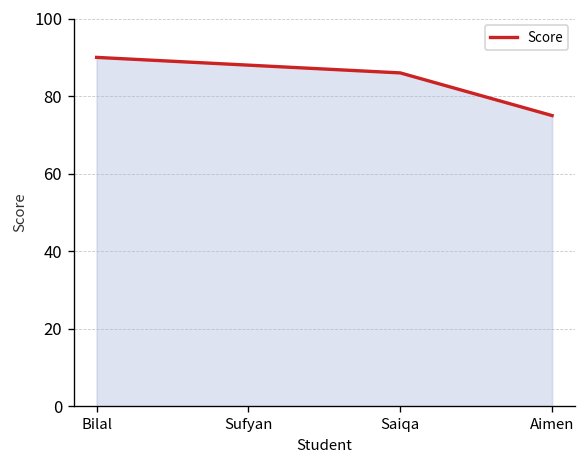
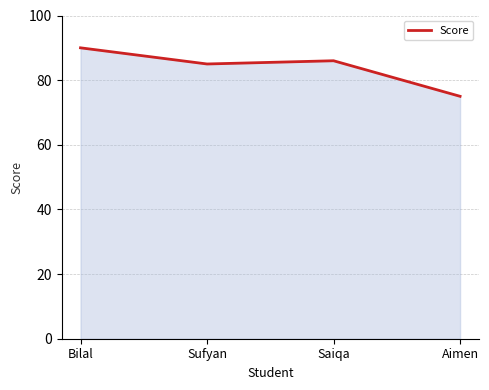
  {
    "Bilal": 90,
-   "Sufyan": 88,
+   "Sufyan": 85,
    "Saiqa": 86,
    "Aimen": 75
  }
